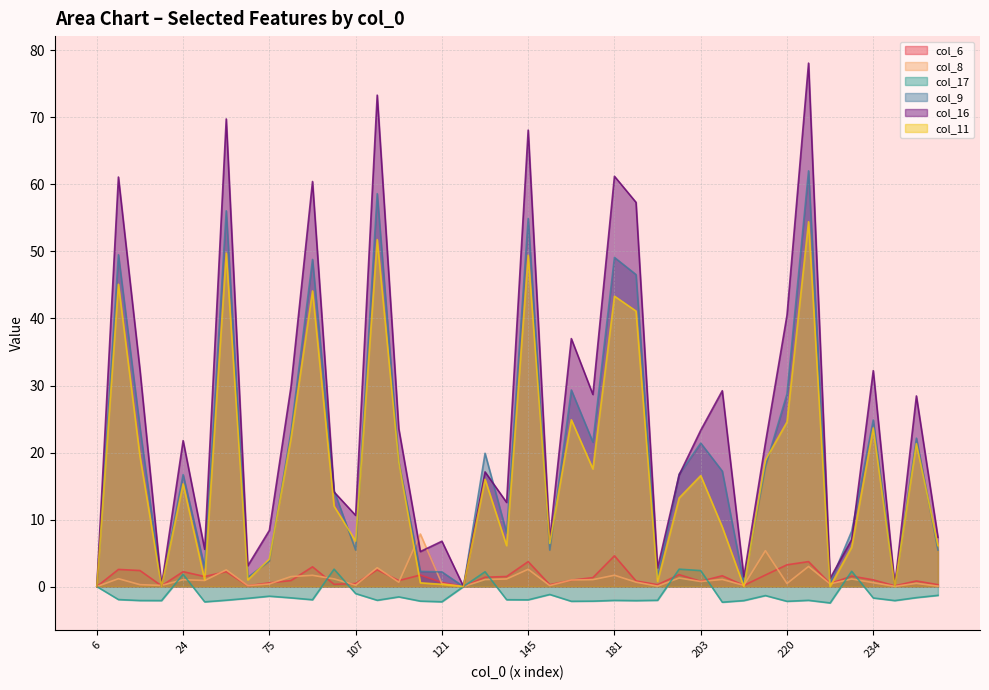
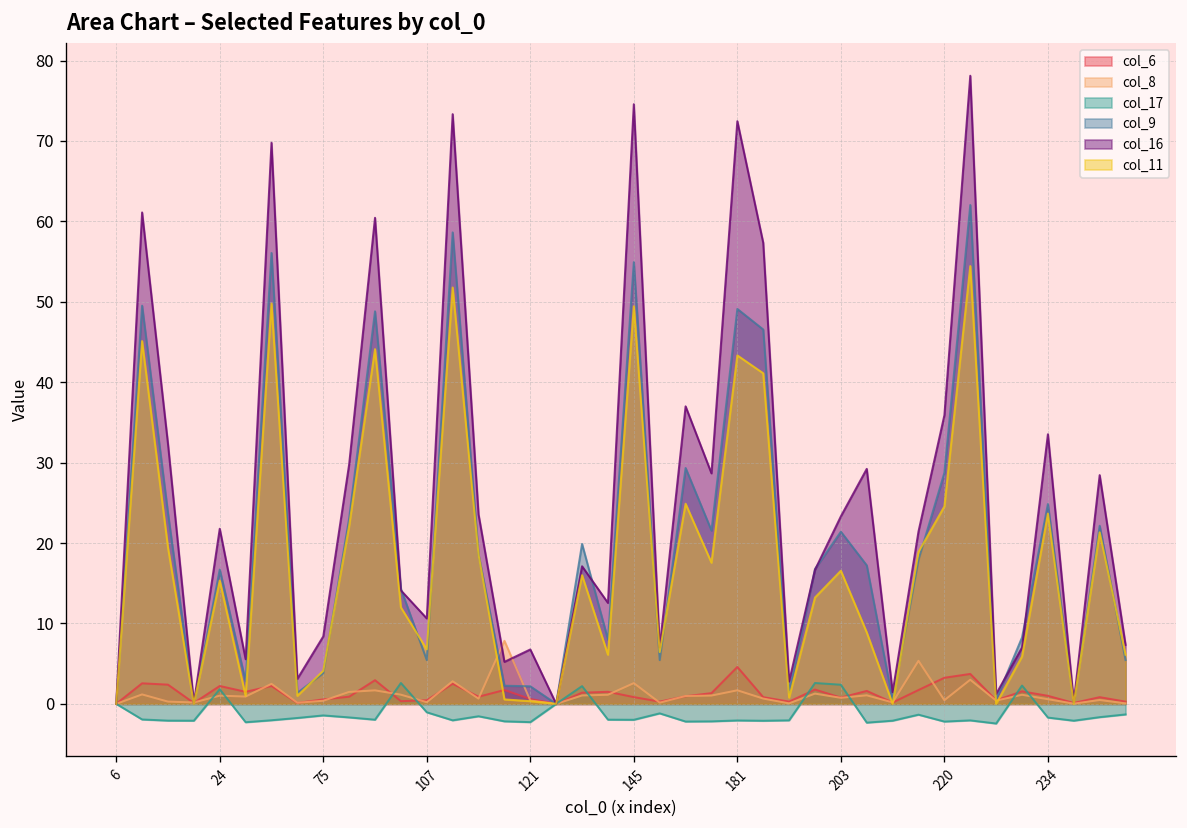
  {
    "col_6": {
      "24": 2,
-     "145": 4,
+     "145": 1,
      "181": 5,
      "220": 3,
      "234": 1
    },
    "col_16": {
      "24": 22,
      "75": 8,
      "107": 11,
      "121": 7,
-     "145": 68,
-     "181": 61,
+     "145": 75,
+     "181": 72,
      "203": 23,
-     "220": 40,
-     "234": 32
+     "220": 36,
+     "234": 34
    }
  }
